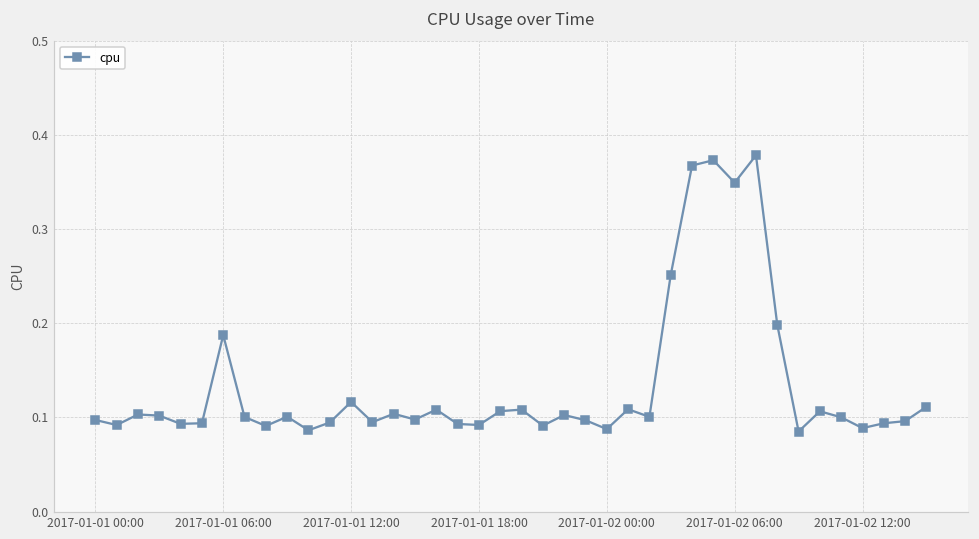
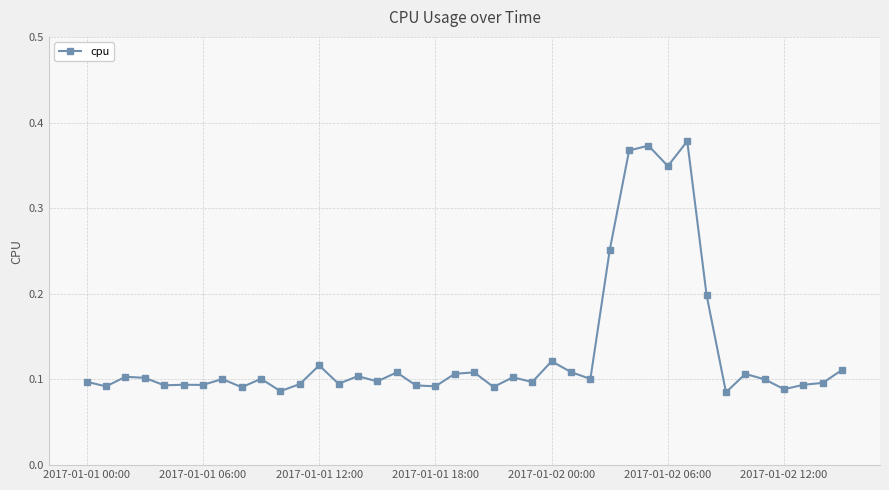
  {
    "2017-01-01 00:00": 0.10,
-   "2017-01-01 06:00": 0.19,
+   "2017-01-01 06:00": 0.09,
    "2017-01-01 12:00": 0.12,
    "2017-01-01 18:00": 0.09,
-   "2017-01-02 00:00": 0.09,
+   "2017-01-02 00:00": 0.12,
    "2017-01-02 06:00": 0.35,
    "2017-01-02 12:00": 0.09
  }
